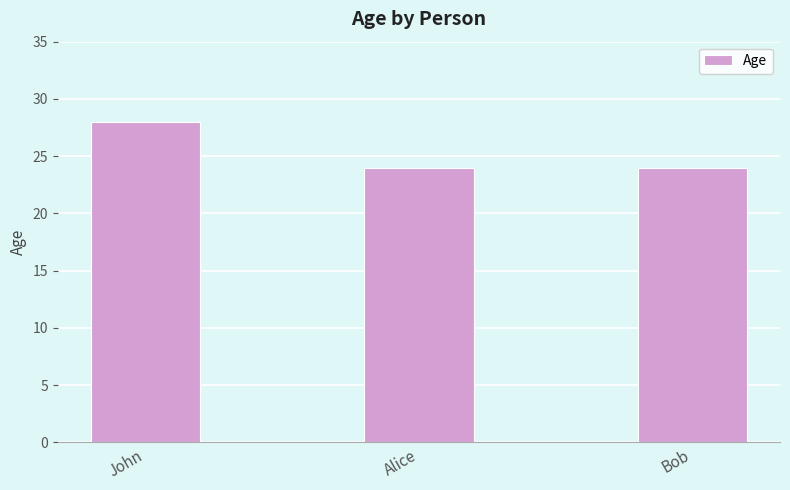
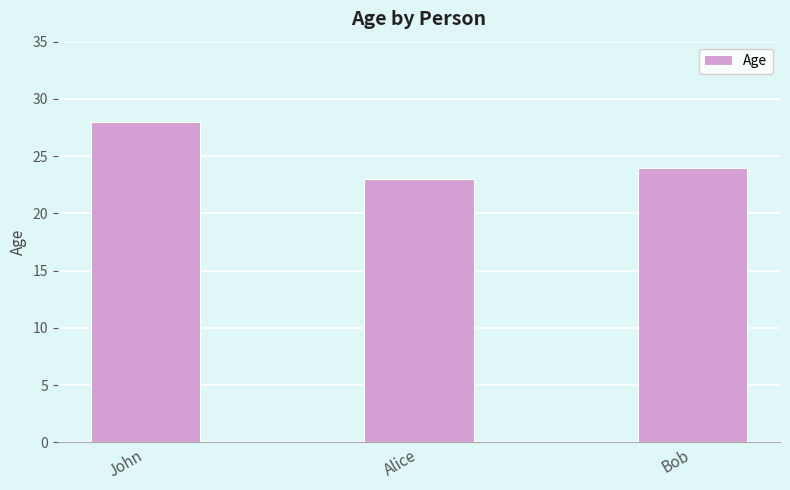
  {
    "John": 28,
-   "Alice": 24,
+   "Alice": 23,
    "Bob": 24
  }
